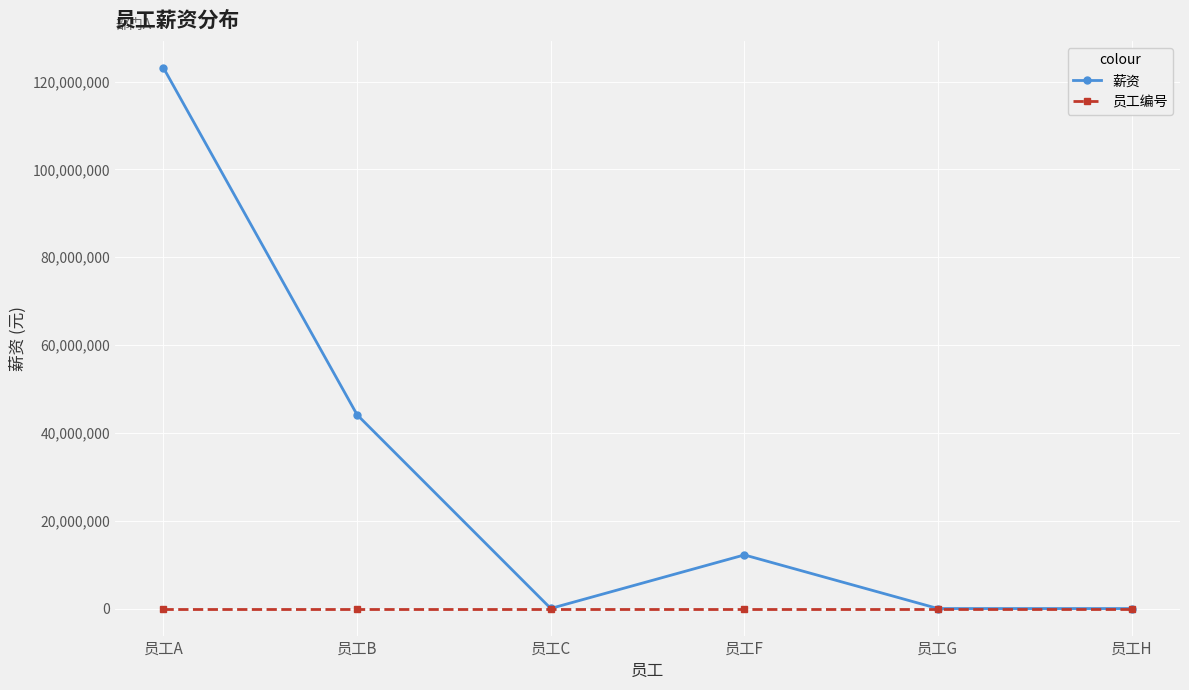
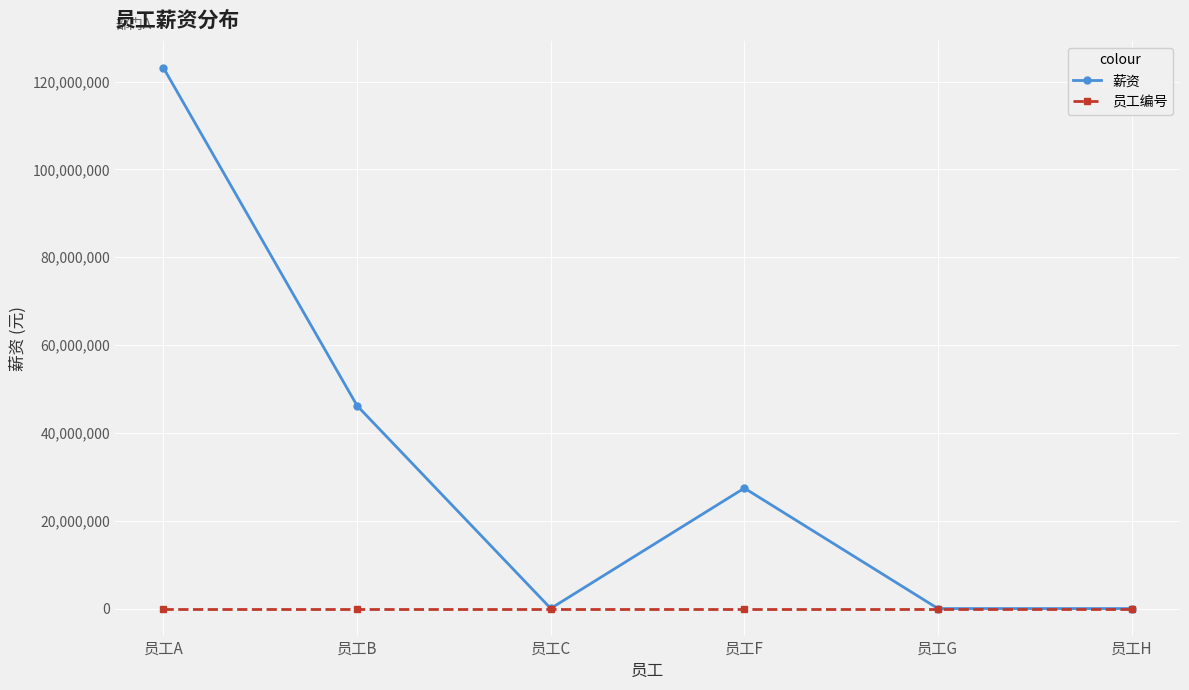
  {
    "薪资": {
      "员工A": "123,000,000",
-     "员工B": "44,000,000",
-     "员工F": "12,000,000"
+     "员工B": "46,000,000",
+     "员工F": "27,000,000"
    },
    "员工编号": {
      "员工A": "0",
      "员工B": "0",
      "员工F": "0"
    }
  }
